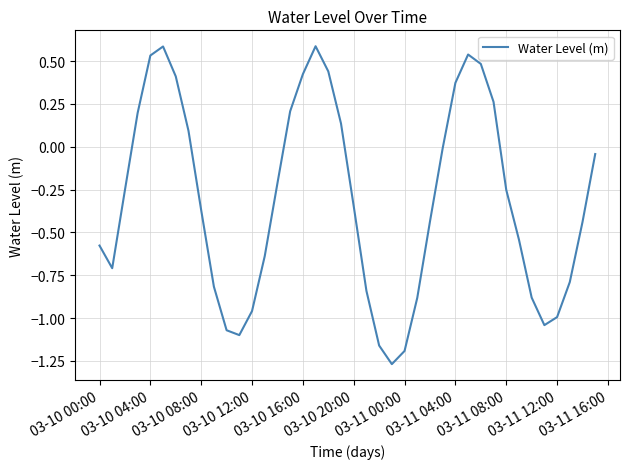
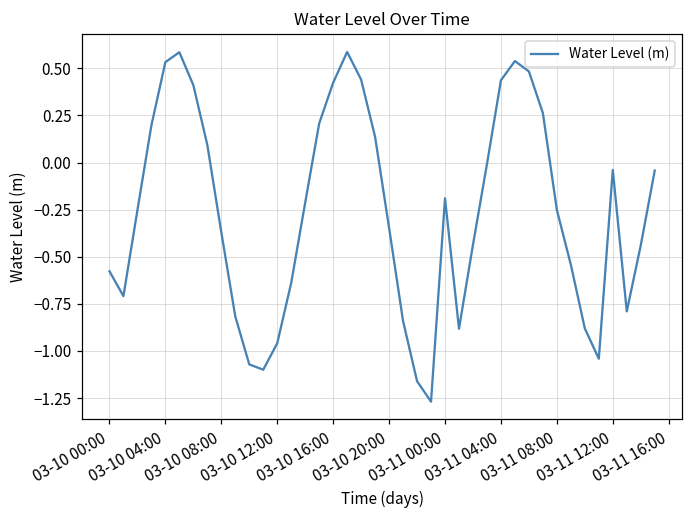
  {
    "03-10 00:00": -0.58,
    "03-10 04:00": 0.53,
    "03-10 08:00": -0.37,
    "03-10 12:00": -0.96,
    "03-10 16:00": 0.42,
    "03-10 20:00": -0.35,
-   "03-11 00:00": -1.19,
-   "03-11 04:00": 0.37,
+   "03-11 00:00": -0.19,
+   "03-11 04:00": 0.44,
    "03-11 08:00": -0.25,
-   "03-11 12:00": -0.99
+   "03-11 12:00": -0.04
  }
